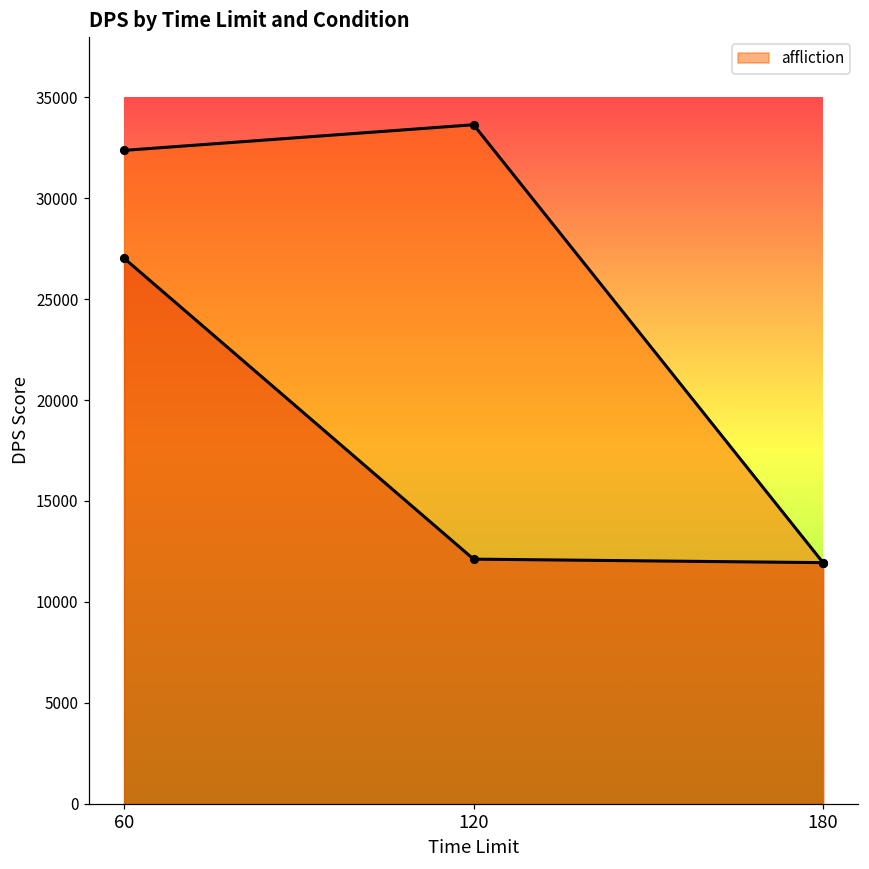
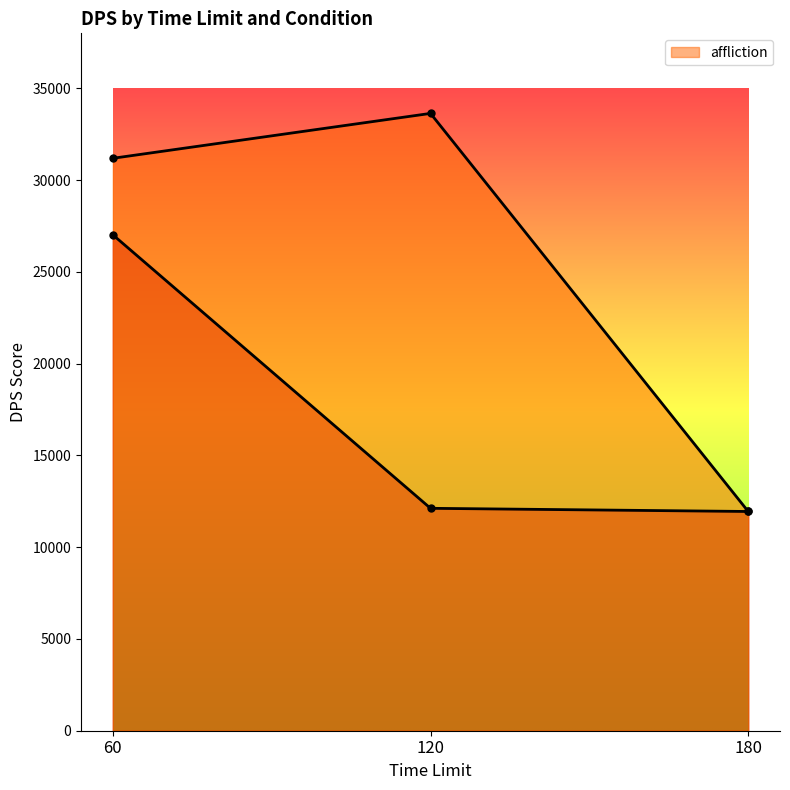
  {
    "affliction": {
-     "60": 32400,
+     "60": 31200,
      "120": 33600
    }
  }
